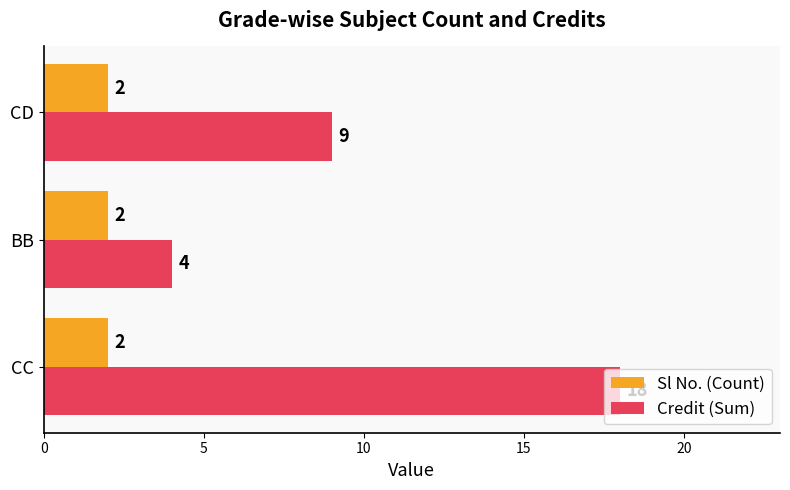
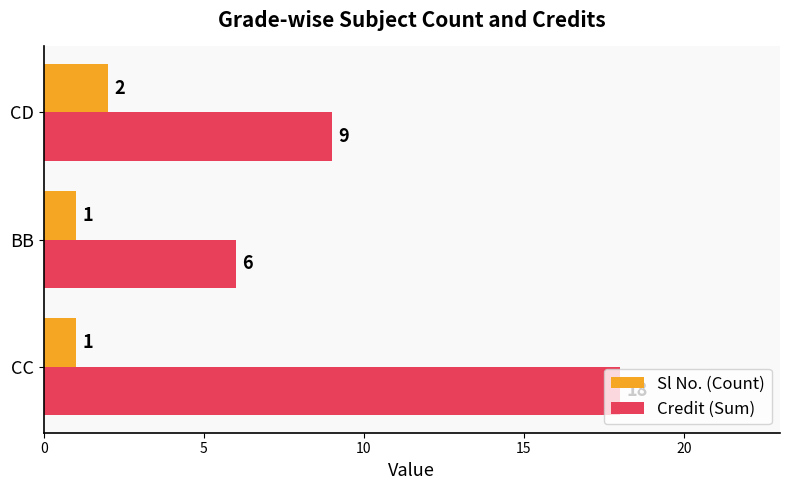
  {
    "Sl No. (Count)": {
      "CD": 2,
-     "BB": 2,
-     "CC": 2
+     "BB": 1,
+     "CC": 1
    },
    "Credit (Sum)": {
      "CD": 9,
-     "BB": 4
+     "BB": 6
    }
  }
